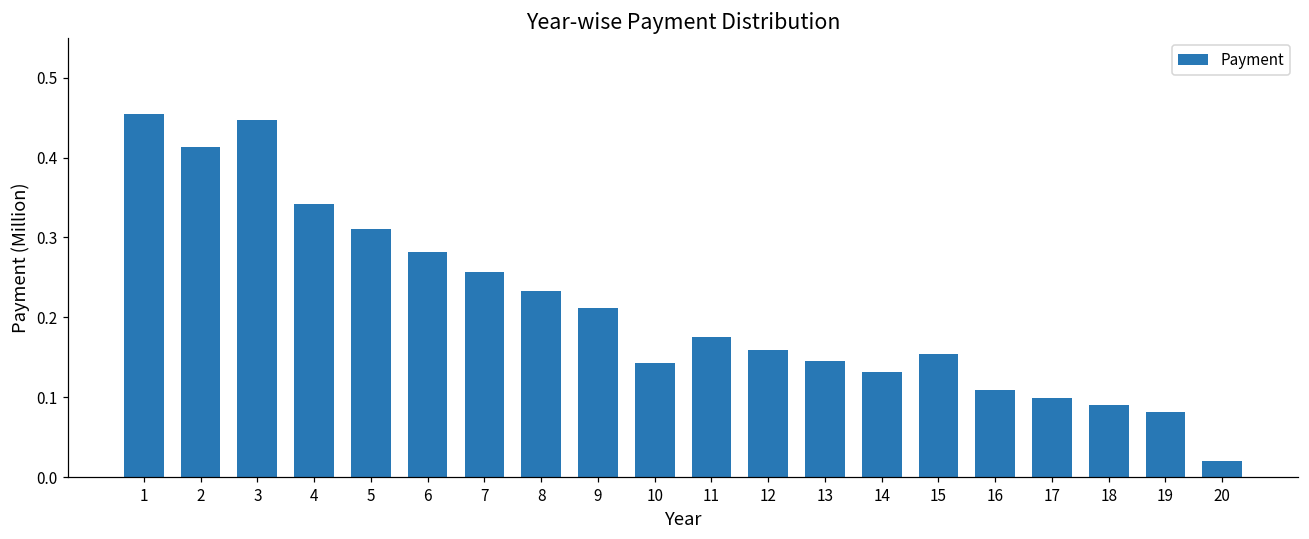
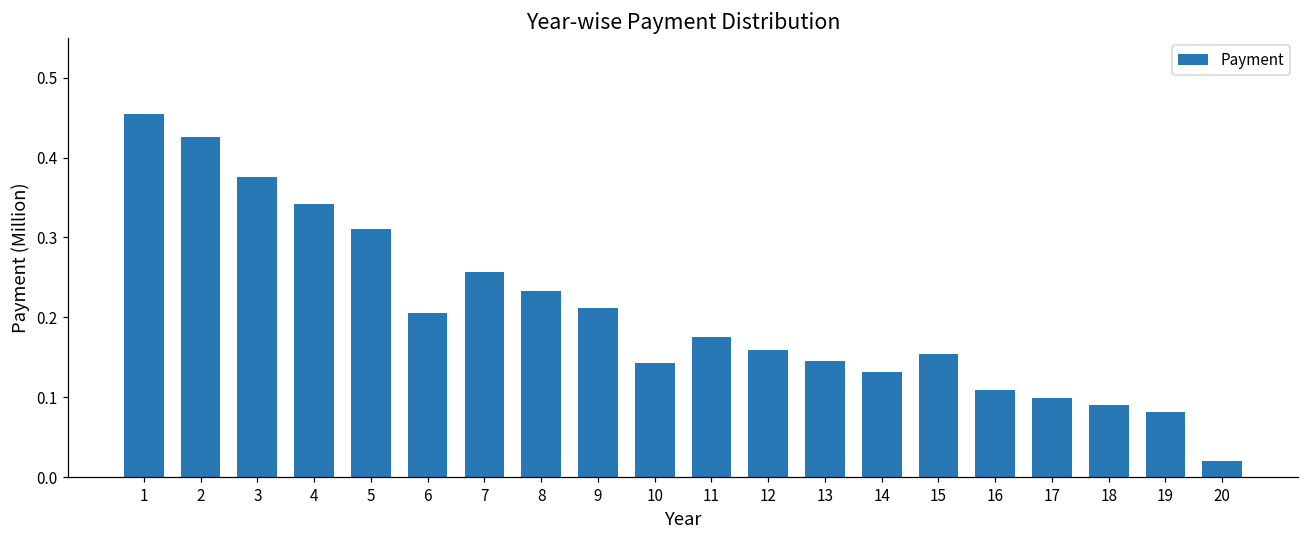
  {
    "1": 0.45,
-   "2": 0.41,
-   "3": 0.45,
+   "2": 0.43,
+   "3": 0.38,
    "4": 0.34,
    "5": 0.31,
-   "6": 0.28,
+   "6": 0.21,
    "7": 0.26,
    "8": 0.23,
    "9": 0.21,
    "10": 0.14,
    "11": 0.18,
    "12": 0.16,
    "13": 0.14,
    "14": 0.13,
    "15": 0.15,
    "16": 0.11,
    "17": 0.10,
    "18": 0.09,
    "19": 0.08,
    "20": 0.02
  }
